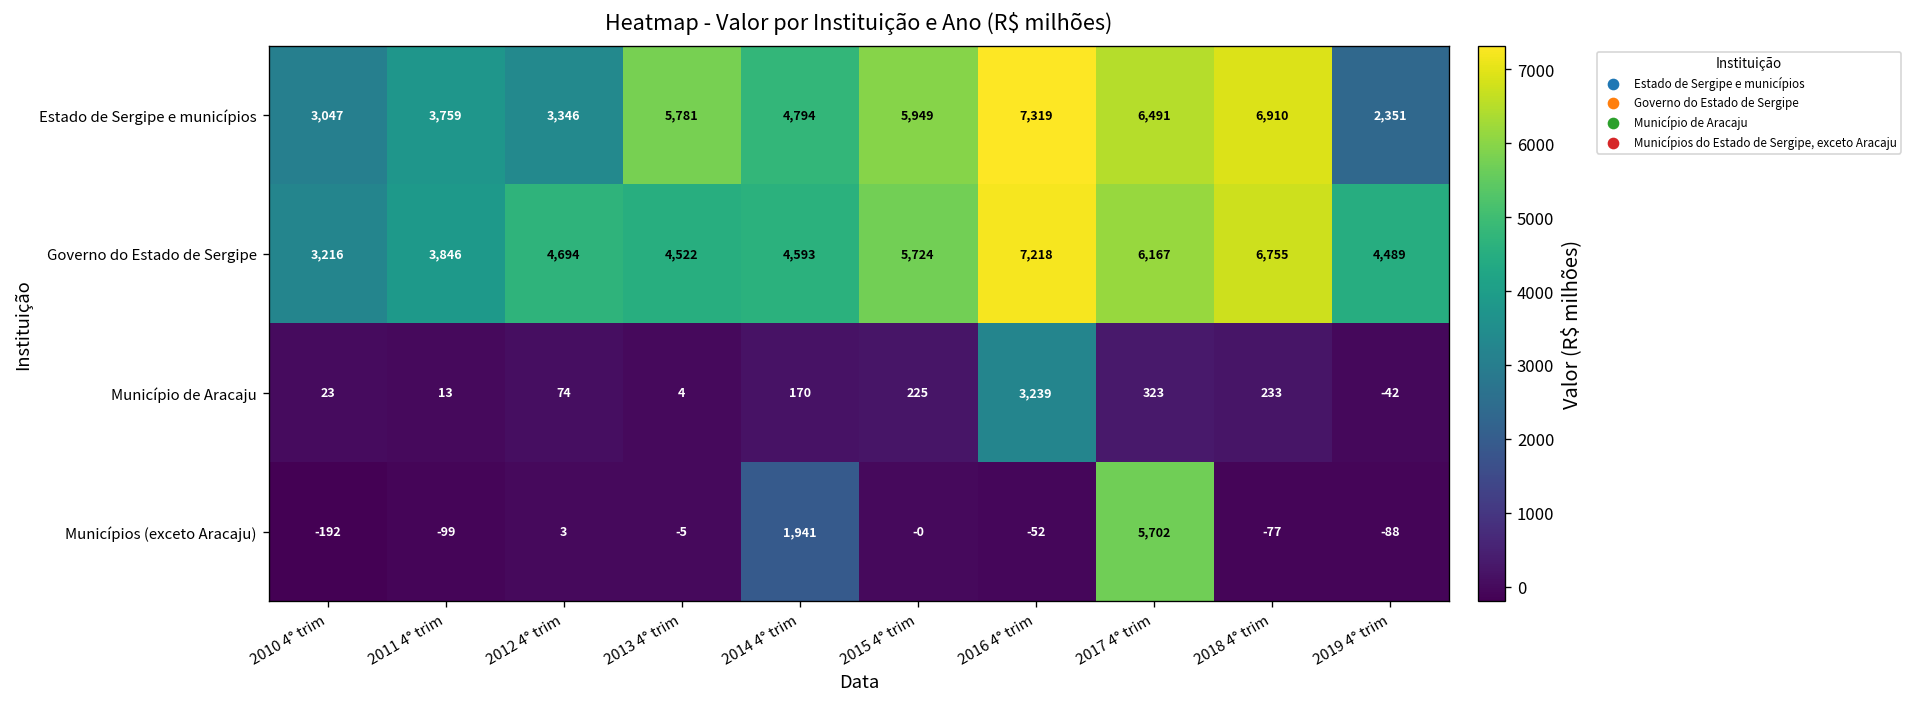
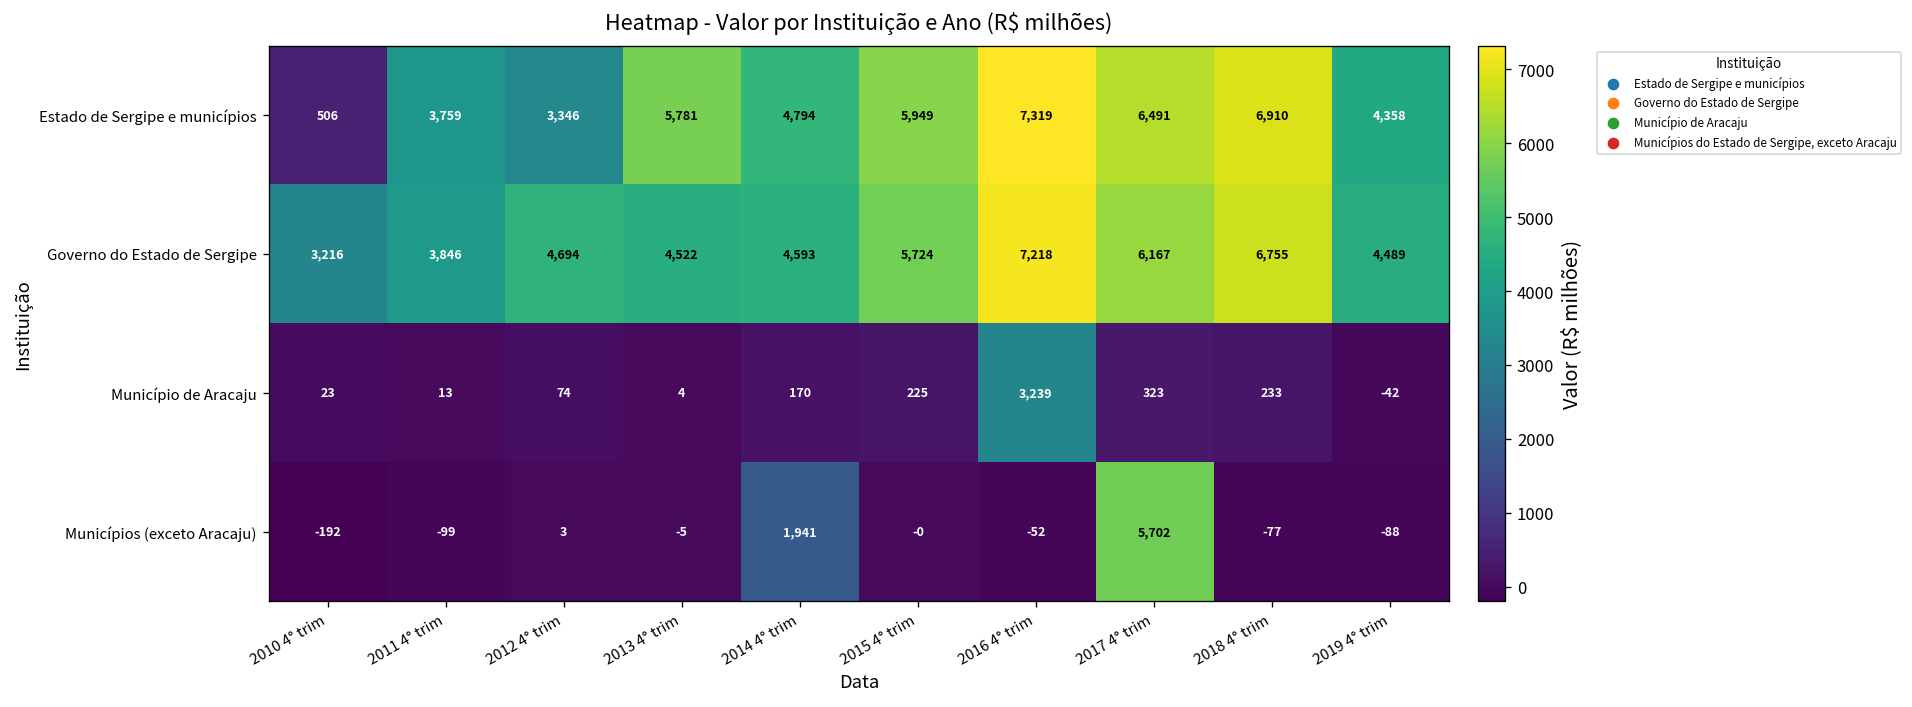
  {
    "Estado de Sergipe e municípios": {
-     "2010 4° trim": "3,047",
+     "2010 4° trim": "506",
      "2011 4° trim": "3,759",
      "2012 4° trim": "3,346",
      "2013 4° trim": "5,781",
      "2014 4° trim": "4,794",
      "2015 4° trim": "5,949",
      "2016 4° trim": "7,319",
      "2017 4° trim": "6,491",
      "2018 4° trim": "6,910",
-     "2019 4° trim": "2,351"
+     "2019 4° trim": "4,358"
    },
    "Governo do Estado de Sergipe": {
      "2010 4° trim": "3,216",
      "2011 4° trim": "3,846",
      "2012 4° trim": "4,694",
      "2013 4° trim": "4,522",
      "2014 4° trim": "4,593",
      "2015 4° trim": "5,724",
      "2016 4° trim": "7,218",
      "2017 4° trim": "6,167",
      "2018 4° trim": "6,755",
      "2019 4° trim": "4,489"
    },
    "Município de Aracaju": {
      "2010 4° trim": "23",
      "2011 4° trim": "13",
      "2012 4° trim": "74",
      "2013 4° trim": "4",
      "2014 4° trim": "170",
      "2015 4° trim": "225",
      "2016 4° trim": "3,239",
      "2017 4° trim": "323",
      "2018 4° trim": "233",
      "2019 4° trim": "-42"
    },
    "Municípios (exceto Aracaju)": {
      "2010 4° trim": "-192",
      "2011 4° trim": "-99",
      "2012 4° trim": "3",
      "2013 4° trim": "-5",
      "2014 4° trim": "1,941",
      "2015 4° trim": "-0",
      "2016 4° trim": "-52",
      "2017 4° trim": "5,702",
      "2018 4° trim": "-77",
      "2019 4° trim": "-88"
    }
  }
